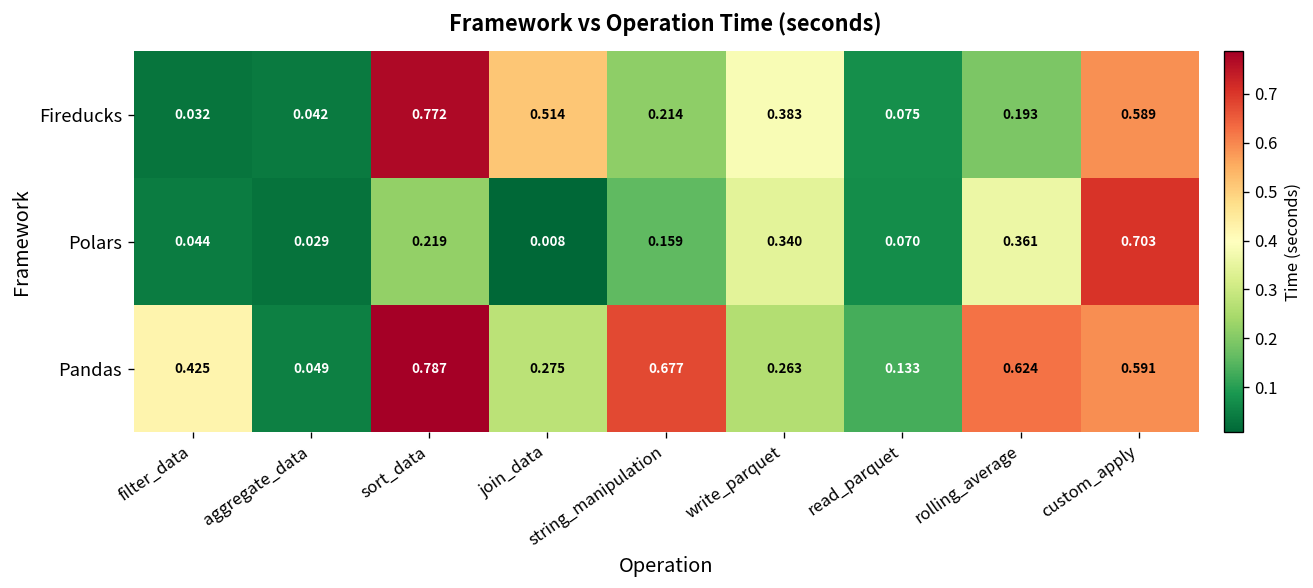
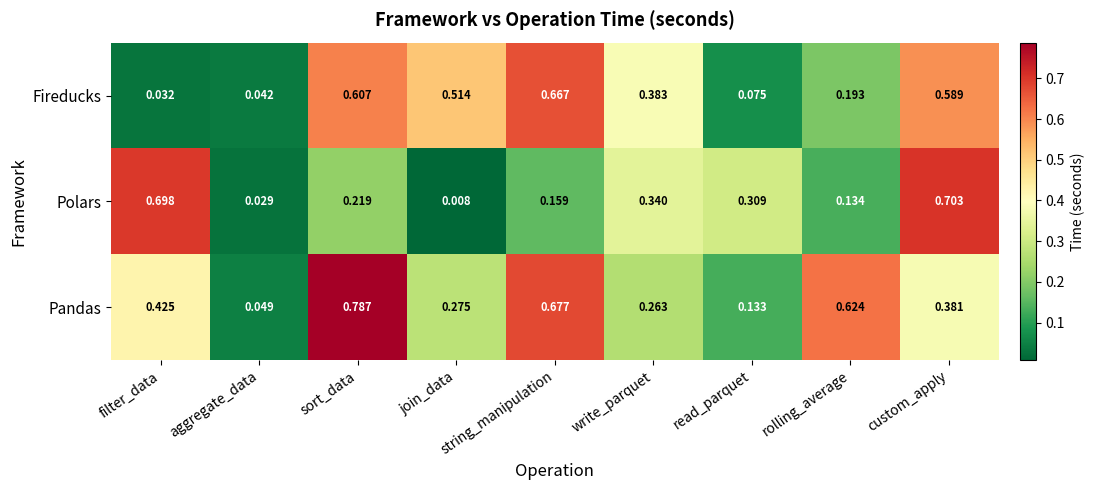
  {
    "Fireducks": {
      "filter_data": 0.032,
      "aggregate_data": 0.042,
-     "sort_data": 0.772,
+     "sort_data": 0.607,
      "join_data": 0.514,
-     "string_manipulation": 0.214,
+     "string_manipulation": 0.667,
      "write_parquet": 0.383,
      "read_parquet": 0.075,
      "rolling_average": 0.193,
      "custom_apply": 0.589
    },
    "Polars": {
-     "filter_data": 0.044,
+     "filter_data": 0.698,
      "aggregate_data": 0.029,
      "sort_data": 0.219,
      "join_data": 0.008,
      "string_manipulation": 0.159,
      "write_parquet": 0.340,
-     "read_parquet": 0.070,
-     "rolling_average": 0.361,
+     "read_parquet": 0.309,
+     "rolling_average": 0.134,
      "custom_apply": 0.703
    },
    "Pandas": {
      "filter_data": 0.425,
      "aggregate_data": 0.049,
      "sort_data": 0.787,
      "join_data": 0.275,
      "string_manipulation": 0.677,
      "write_parquet": 0.263,
      "read_parquet": 0.133,
      "rolling_average": 0.624,
-     "custom_apply": 0.591
+     "custom_apply": 0.381
    }
  }
